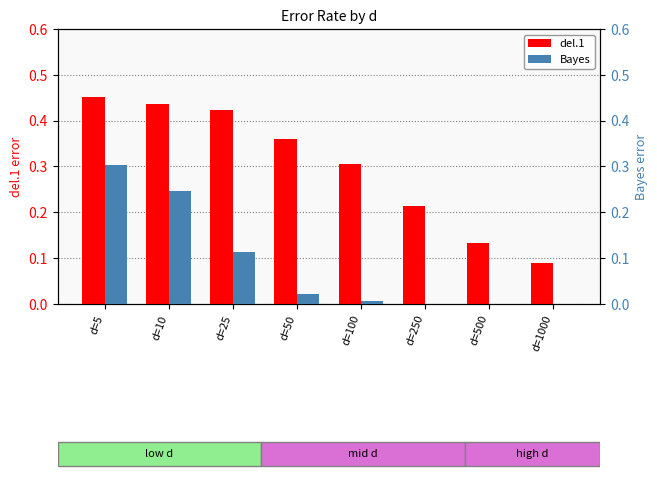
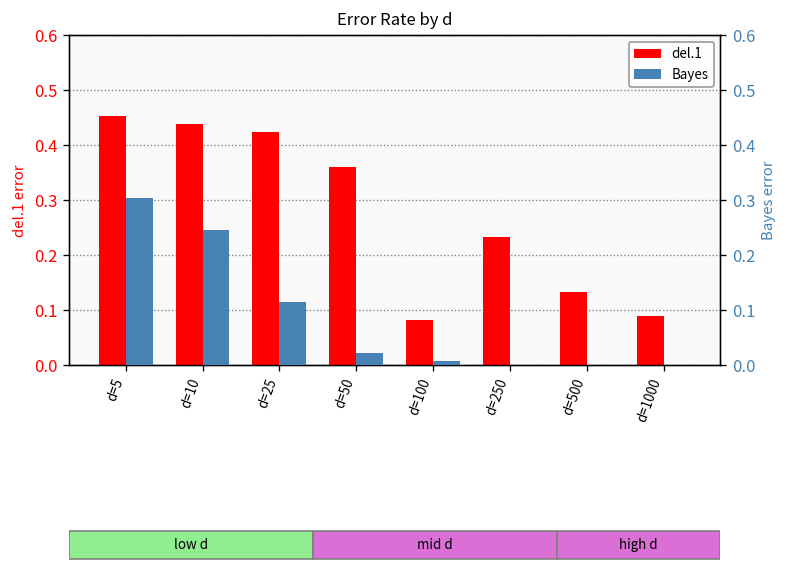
  {
    "del.1": {
      "d=5": 0.45,
      "d=10": 0.44,
      "d=25": 0.42,
      "d=50": 0.36,
-     "d=100": 0.31,
-     "d=250": 0.21,
+     "d=100": 0.08,
+     "d=250": 0.23,
      "d=500": 0.13,
      "d=1000": 0.09
    },
    "Bayes": {
      "d=5": 0.30,
      "d=10": 0.25,
      "d=25": 0.11,
      "d=50": 0.02,
      "d=100": 0.01,
      "d=500": 0.00,
      "d=1000": 0.00
    }
  }
